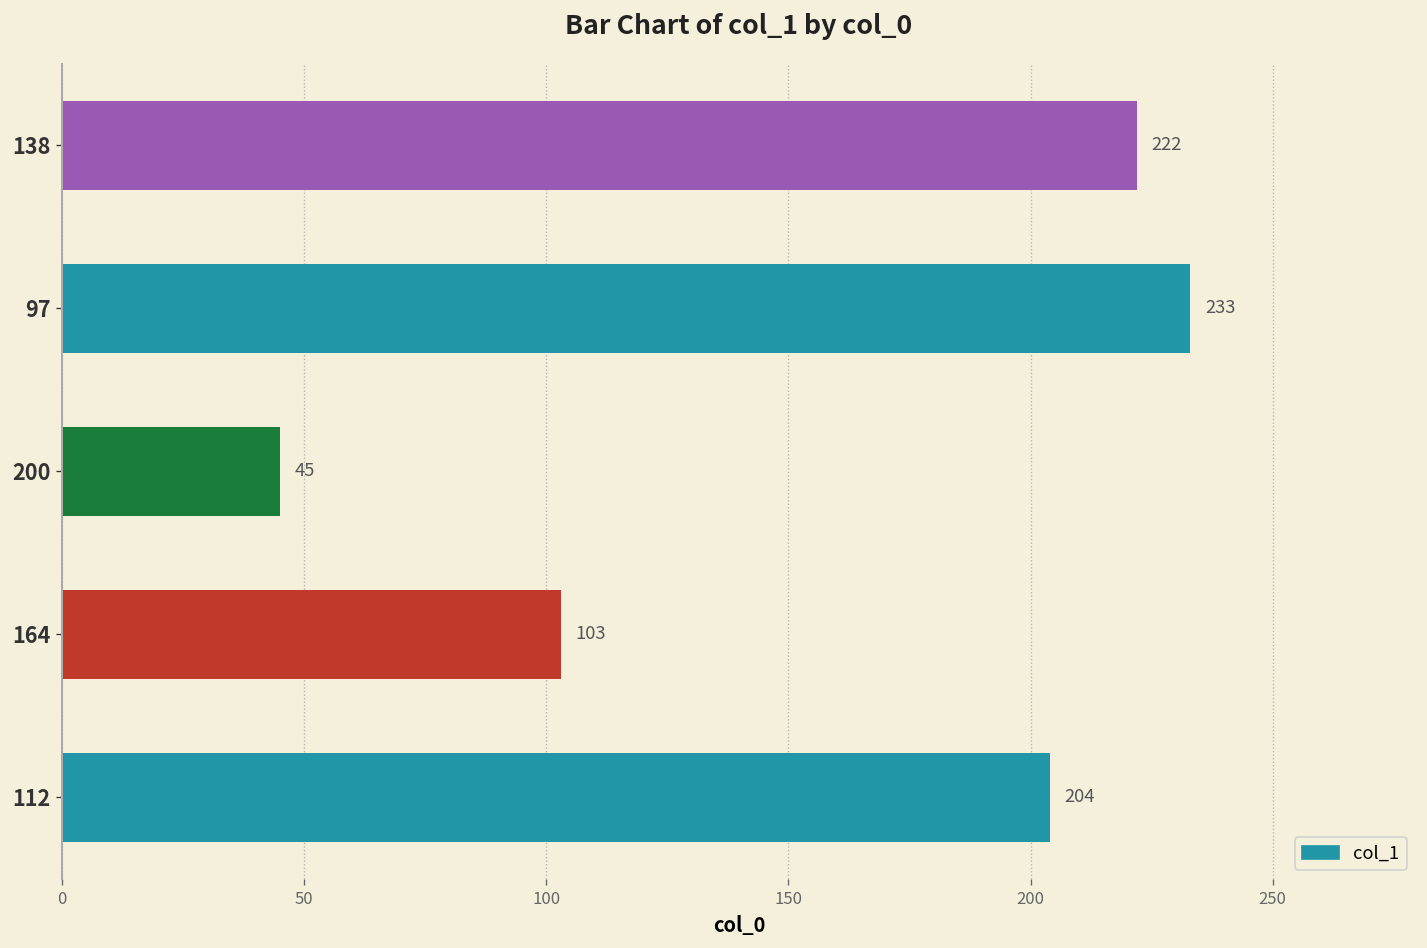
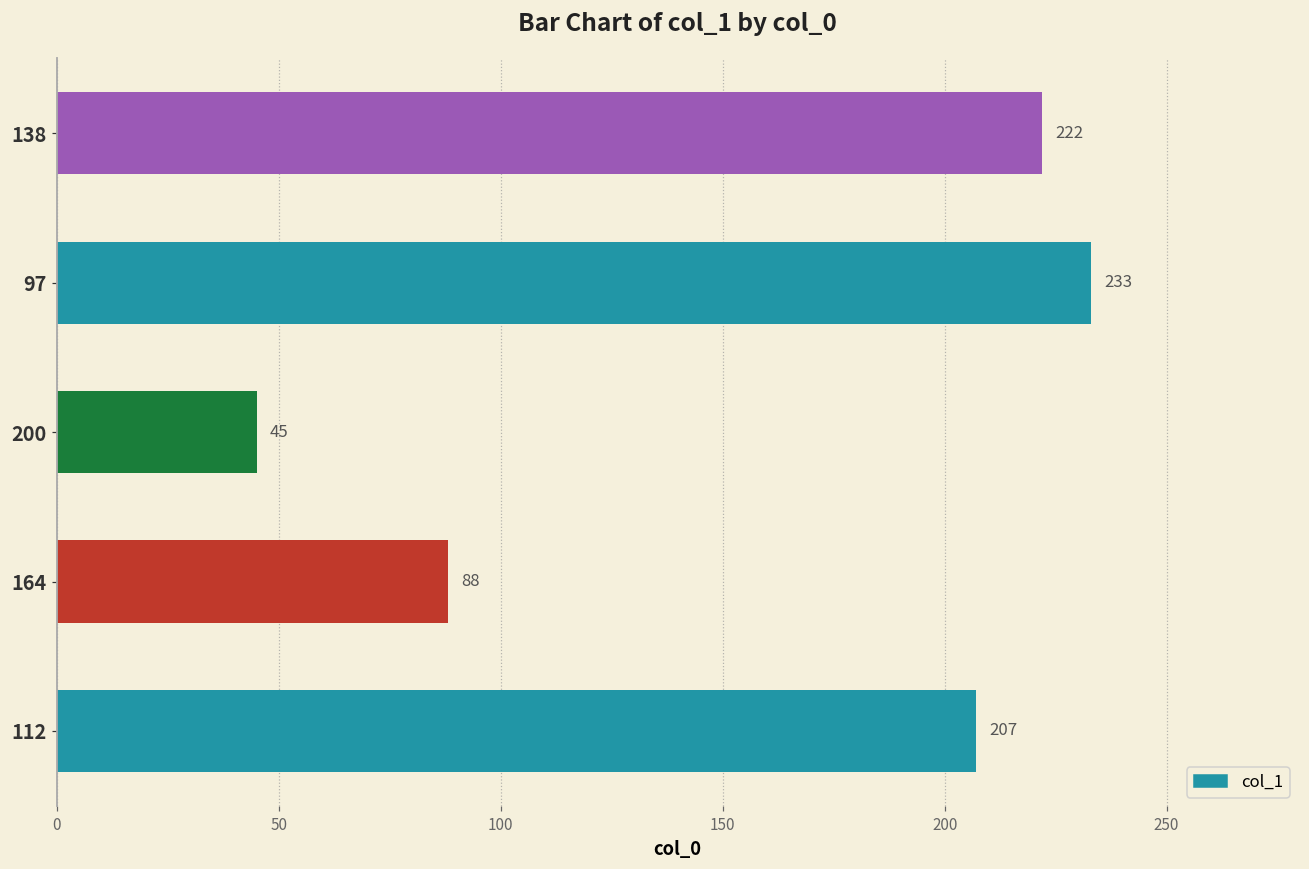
  {
    "138": 222,
    "97": 233,
    "200": 45,
-   "164": 103,
-   "112": 204
+   "164": 88,
+   "112": 207
  }
